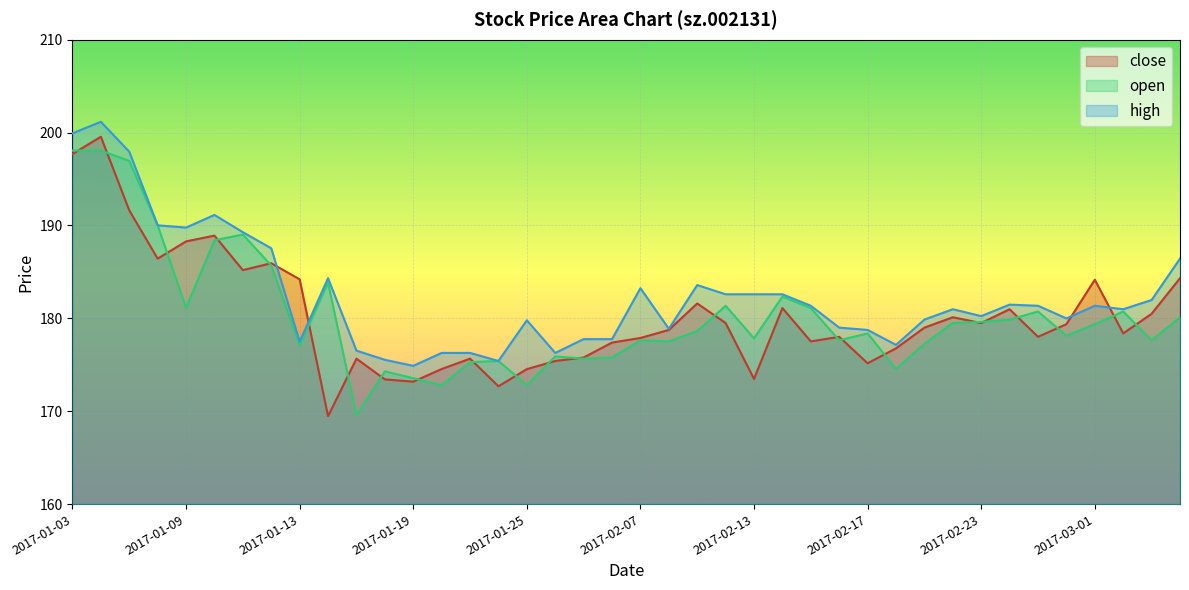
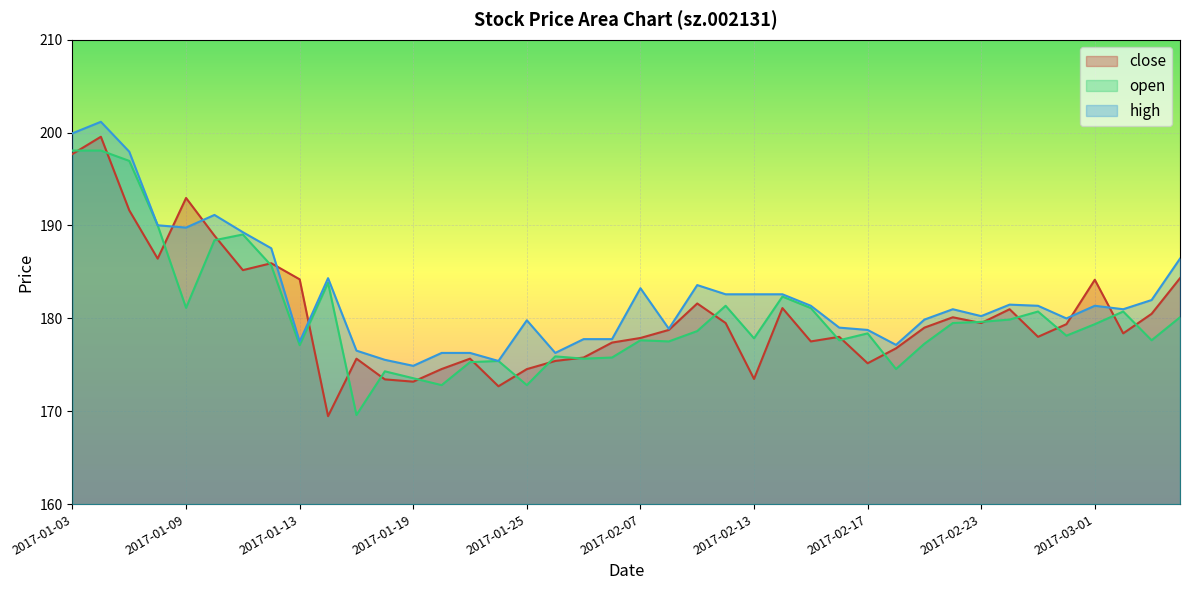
  {
    "close": {
      "2017-01-03": 198,
-     "2017-01-09": 188,
+     "2017-01-09": 193,
      "2017-01-13": 184,
      "2017-01-19": 173,
      "2017-01-25": 175,
      "2017-02-13": 173,
      "2017-02-17": 175,
      "2017-03-01": 184
    },
    "open": {
      "2017-01-03": 198,
      "2017-01-09": 181,
      "2017-01-13": 177,
      "2017-01-19": 174,
      "2017-01-25": 173,
      "2017-02-13": 178,
      "2017-02-17": 178,
      "2017-03-01": 179
    },
    "high": {
      "2017-01-03": 200,
      "2017-01-09": 190,
      "2017-01-13": 177,
      "2017-01-19": 175,
      "2017-01-25": 180,
      "2017-02-07": 183,
      "2017-02-13": 183,
      "2017-02-17": 179,
      "2017-02-23": 180,
      "2017-03-01": 181
    }
  }
